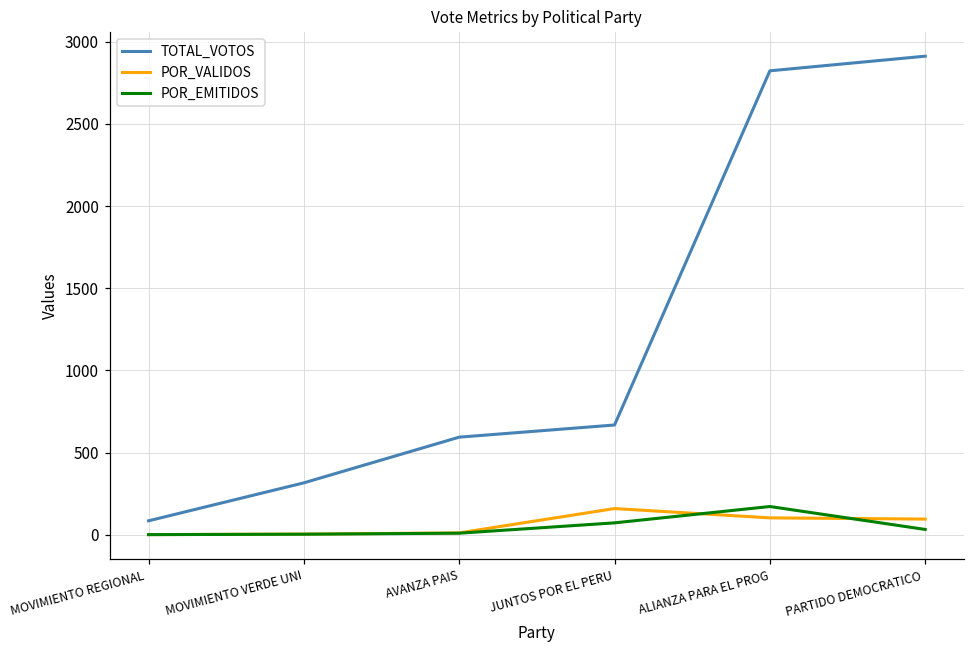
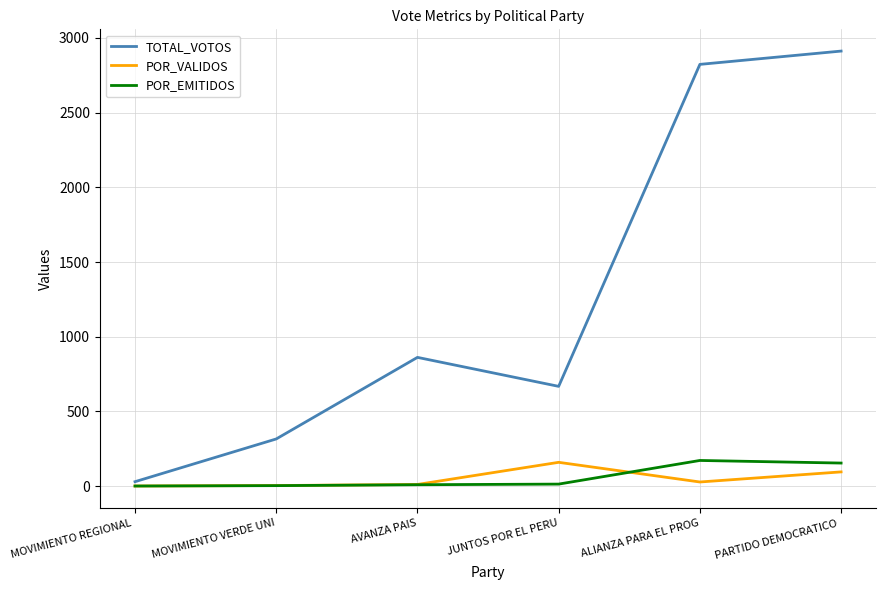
  {
    "TOTAL_VOTOS": {
-     "MOVIMIENTO REGIONAL": 90,
+     "MOVIMIENTO REGIONAL": 30,
      "MOVIMIENTO VERDE UNI": 320,
-     "AVANZA PAIS": 590,
+     "AVANZA PAIS": 860,
      "JUNTOS POR EL PERU": 670,
      "ALIANZA PARA EL PROG": 2820,
      "PARTIDO DEMOCRATICO": 2910
    },
    "POR_VALIDOS": {
      "JUNTOS POR EL PERU": 160,
-     "ALIANZA PARA EL PROG": 100,
+     "ALIANZA PARA EL PROG": 30,
      "PARTIDO DEMOCRATICO": 100
    },
    "POR_EMITIDOS": {
-     "JUNTOS POR EL PERU": 70,
+     "JUNTOS POR EL PERU": 10,
      "ALIANZA PARA EL PROG": 170,
-     "PARTIDO DEMOCRATICO": 30
+     "PARTIDO DEMOCRATICO": 150
    }
  }
